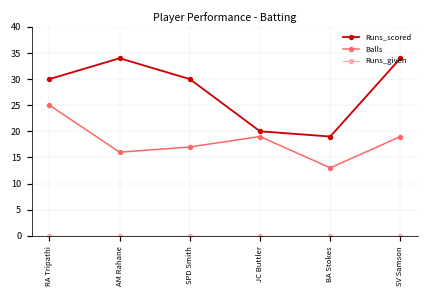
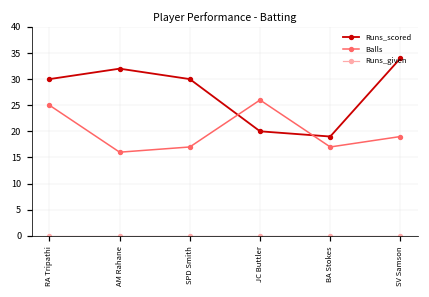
  {
    "Runs_scored": {
      "RA Tripathi": 30,
-     "AM Rahane": 34,
+     "AM Rahane": 32,
      "SPD Smith": 30,
      "JC Buttler": 20,
      "BA Stokes": 19,
      "SV Samson": 34
    },
    "Balls": {
      "RA Tripathi": 25,
      "AM Rahane": 16,
      "SPD Smith": 17,
-     "JC Buttler": 19,
-     "BA Stokes": 13,
+     "JC Buttler": 26,
+     "BA Stokes": 17,
      "SV Samson": 19
    },
    "Runs_given": {
      "RA Tripathi": 0,
      "AM Rahane": 0,
      "SPD Smith": 0,
      "JC Buttler": 0,
      "BA Stokes": 0,
      "SV Samson": 0
    }
  }
